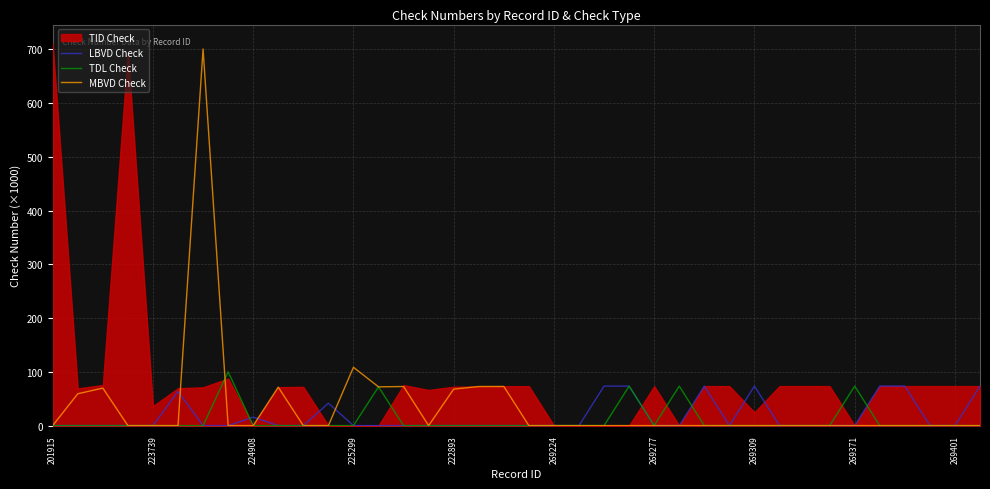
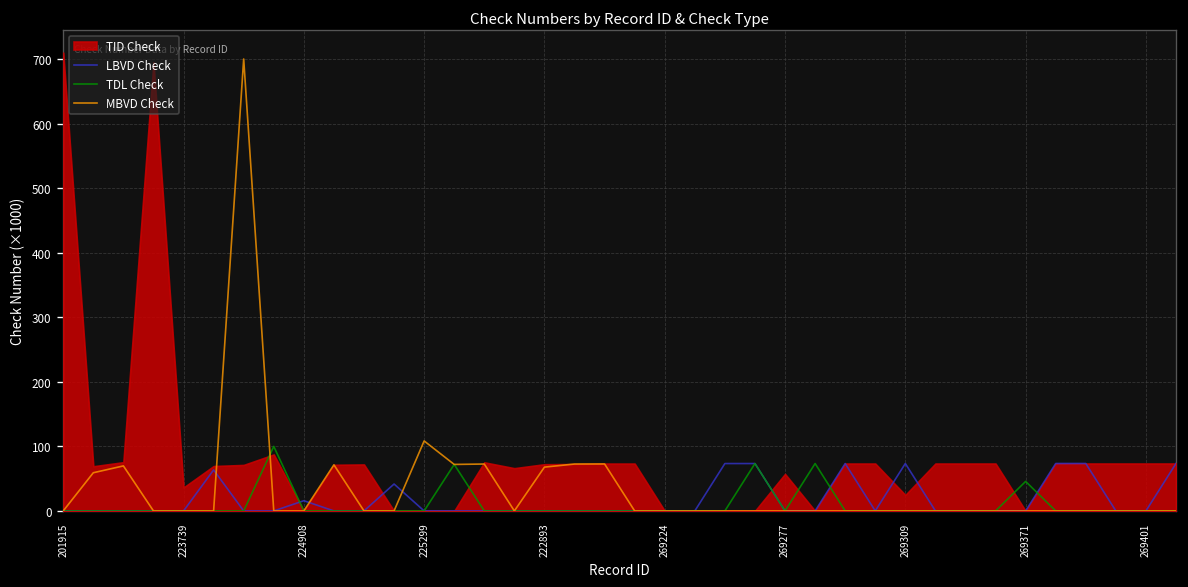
  {
    "TID Check": {
      "201915": 710,
      "223739": 40,
-     "269277": 70,
+     "269277": 60,
      "269309": 20,
      "269401": 70
    },
    "LBVD Check": {
      "224908": 20,
      "269309": 70
    },
    "TDL Check": {
-     "269371": 70
+     "269371": 50
    },
    "MBVD Check": {
      "225299": 110
    }
  }
